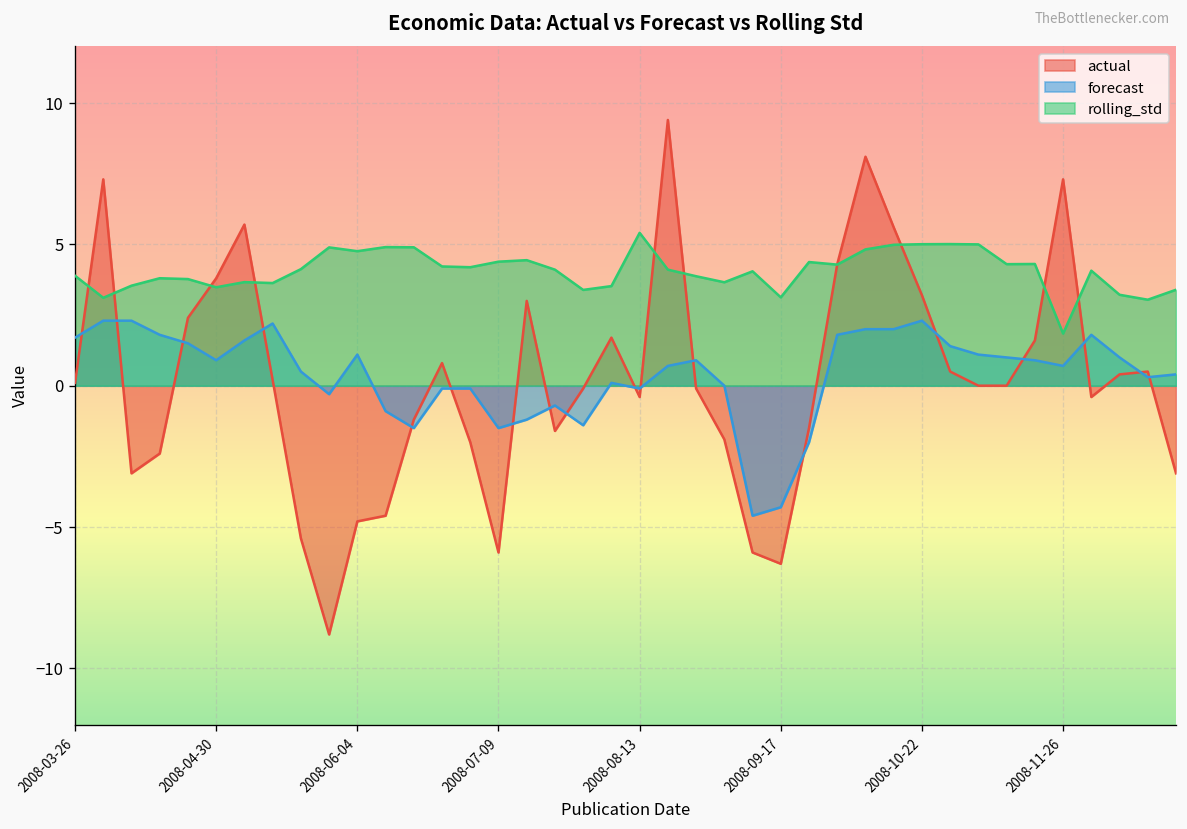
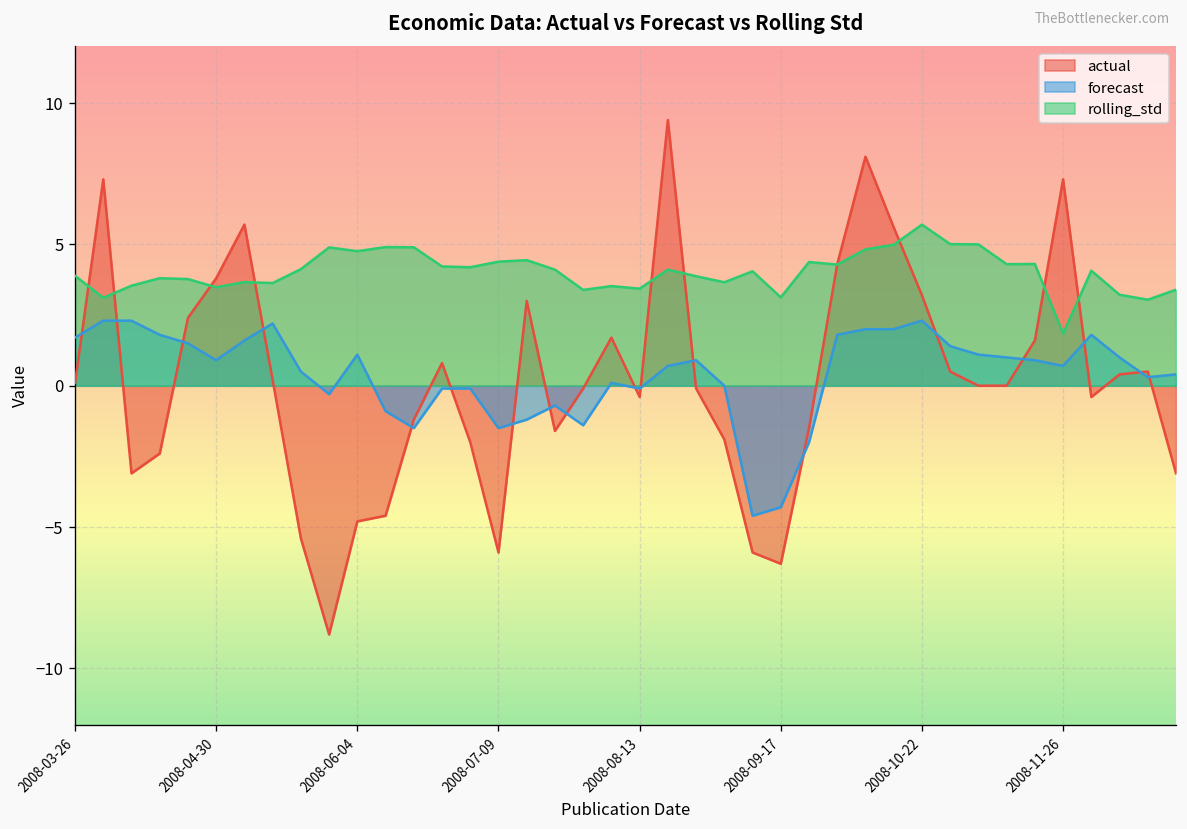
  {
    "rolling_std": {
      "2008-03-26": 3.9,
      "2008-04-30": 3.5,
      "2008-06-04": 4.8,
      "2008-07-09": 4.4,
-     "2008-08-13": 5.4,
+     "2008-08-13": 3.4,
      "2008-09-17": 3.1,
-     "2008-10-22": 5.0,
+     "2008-10-22": 5.7,
      "2008-11-26": 1.8
    }
  }
